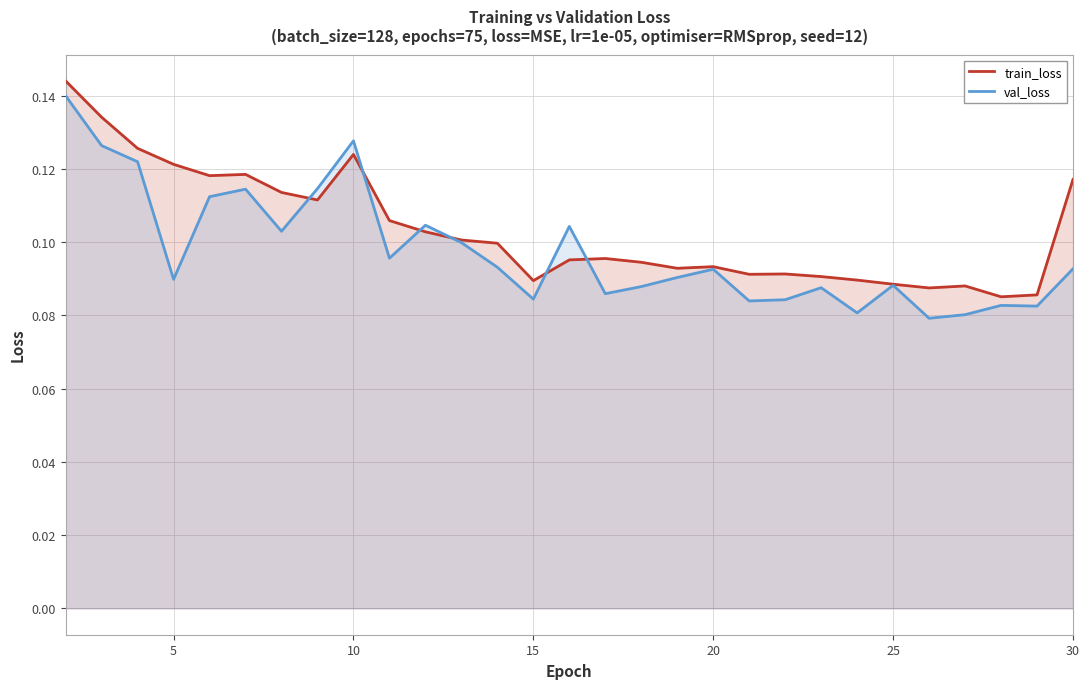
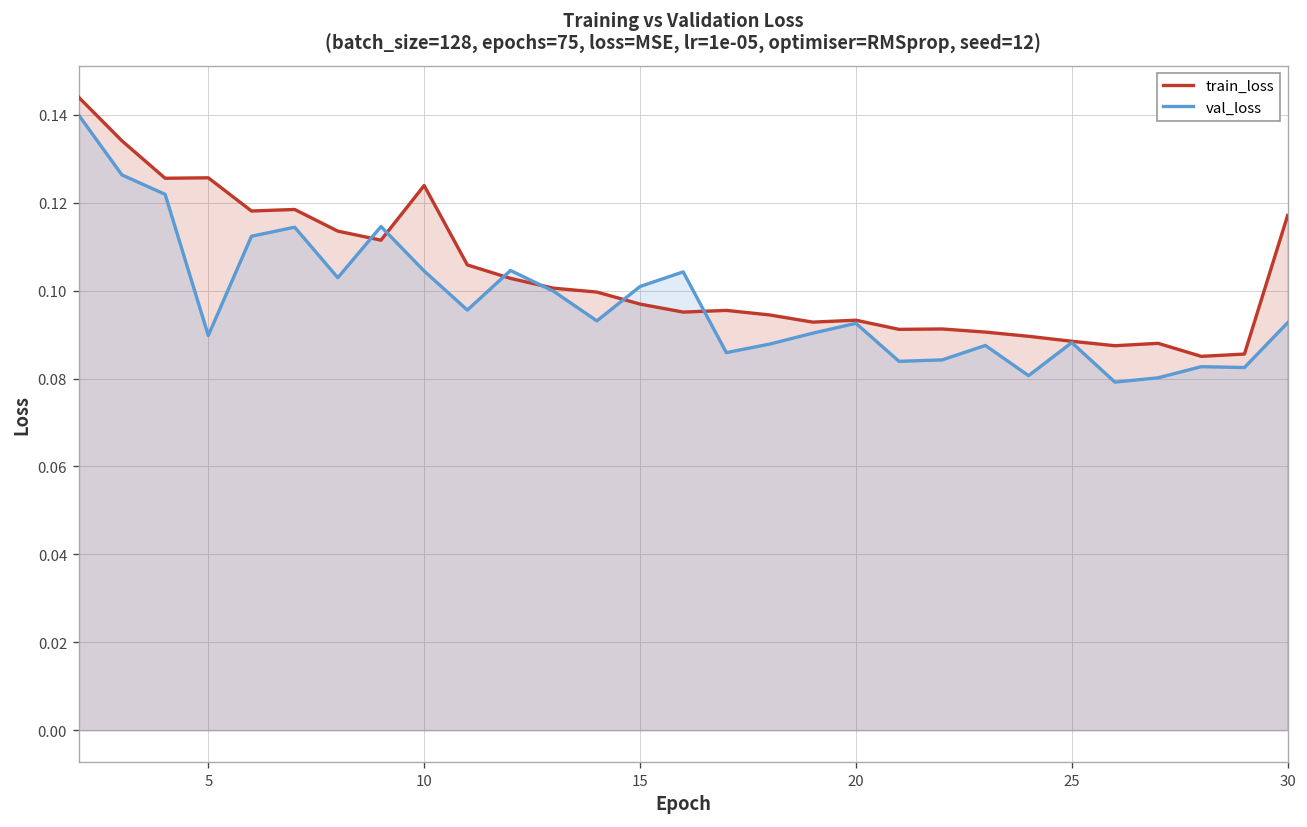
  {
    "train_loss": {
-     "5": 0.121,
+     "5": 0.126,
      "10": 0.124,
-     "15": 0.089,
+     "15": 0.097,
      "20": 0.093,
      "30": 0.117
    },
    "val_loss": {
      "5": 0.090,
-     "10": 0.128,
-     "15": 0.084,
+     "10": 0.104,
+     "15": 0.101,
      "20": 0.093,
      "30": 0.093
    }
  }
